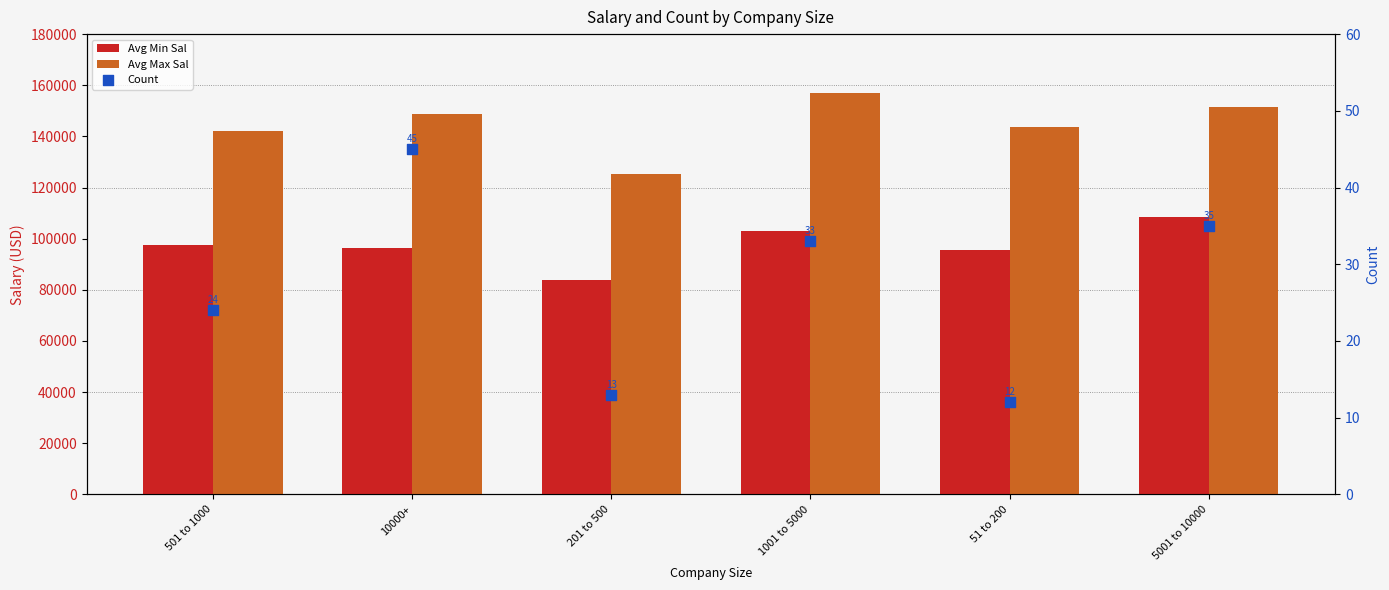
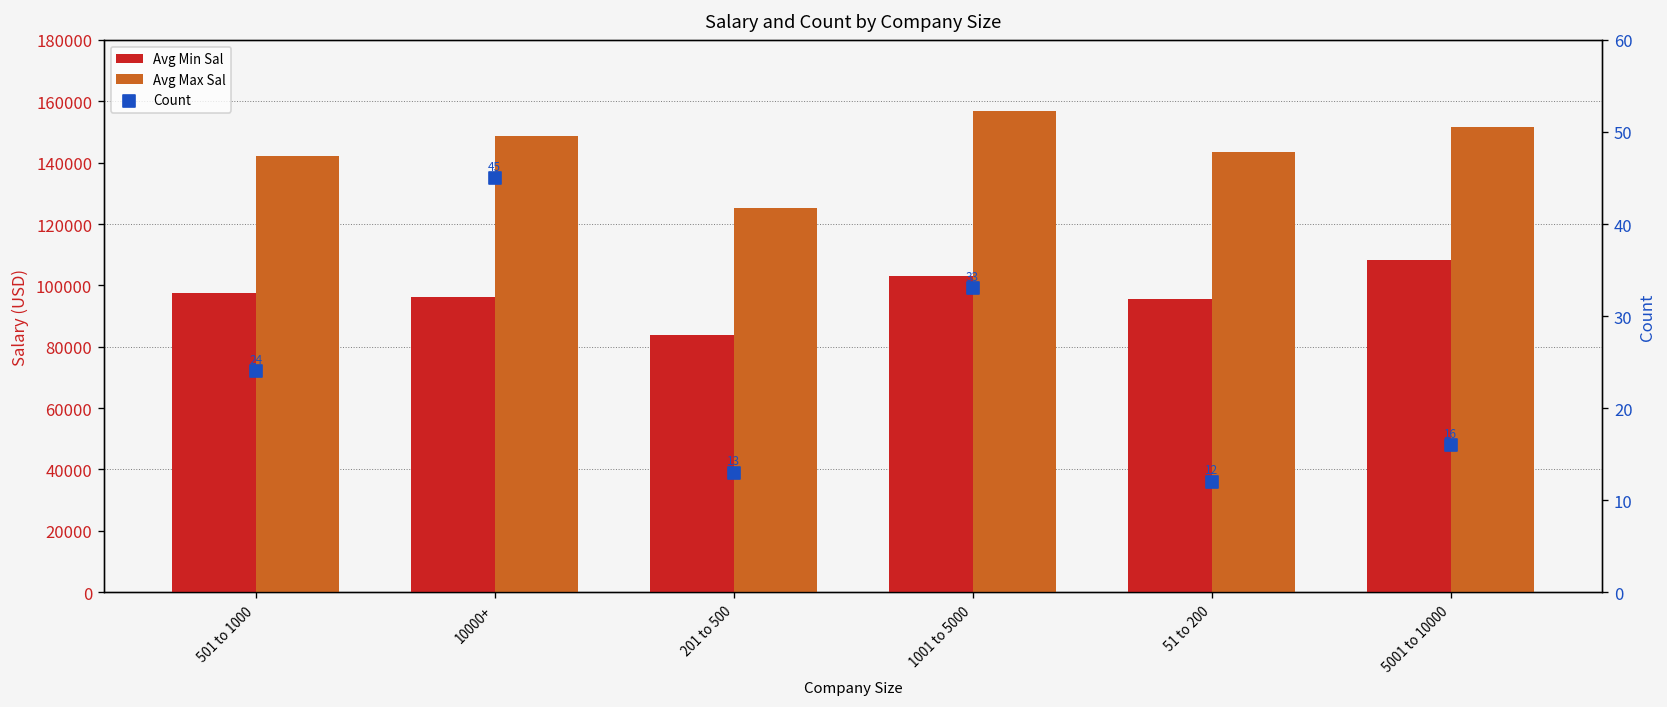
  {
    "Count": {
-     "5001 to 10000": 35
+     "5001 to 10000": 16
    }
  }
